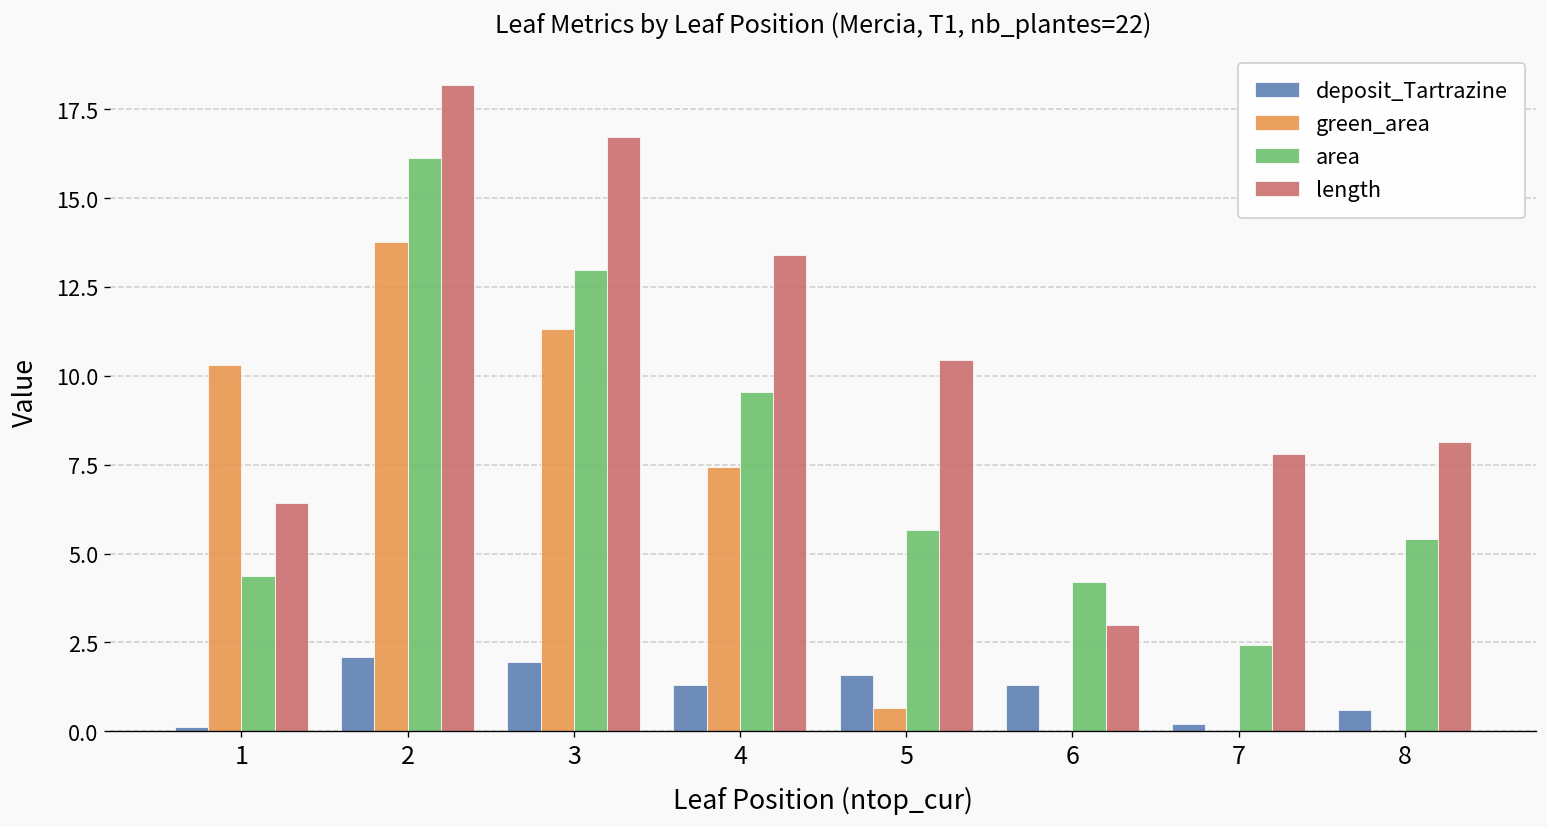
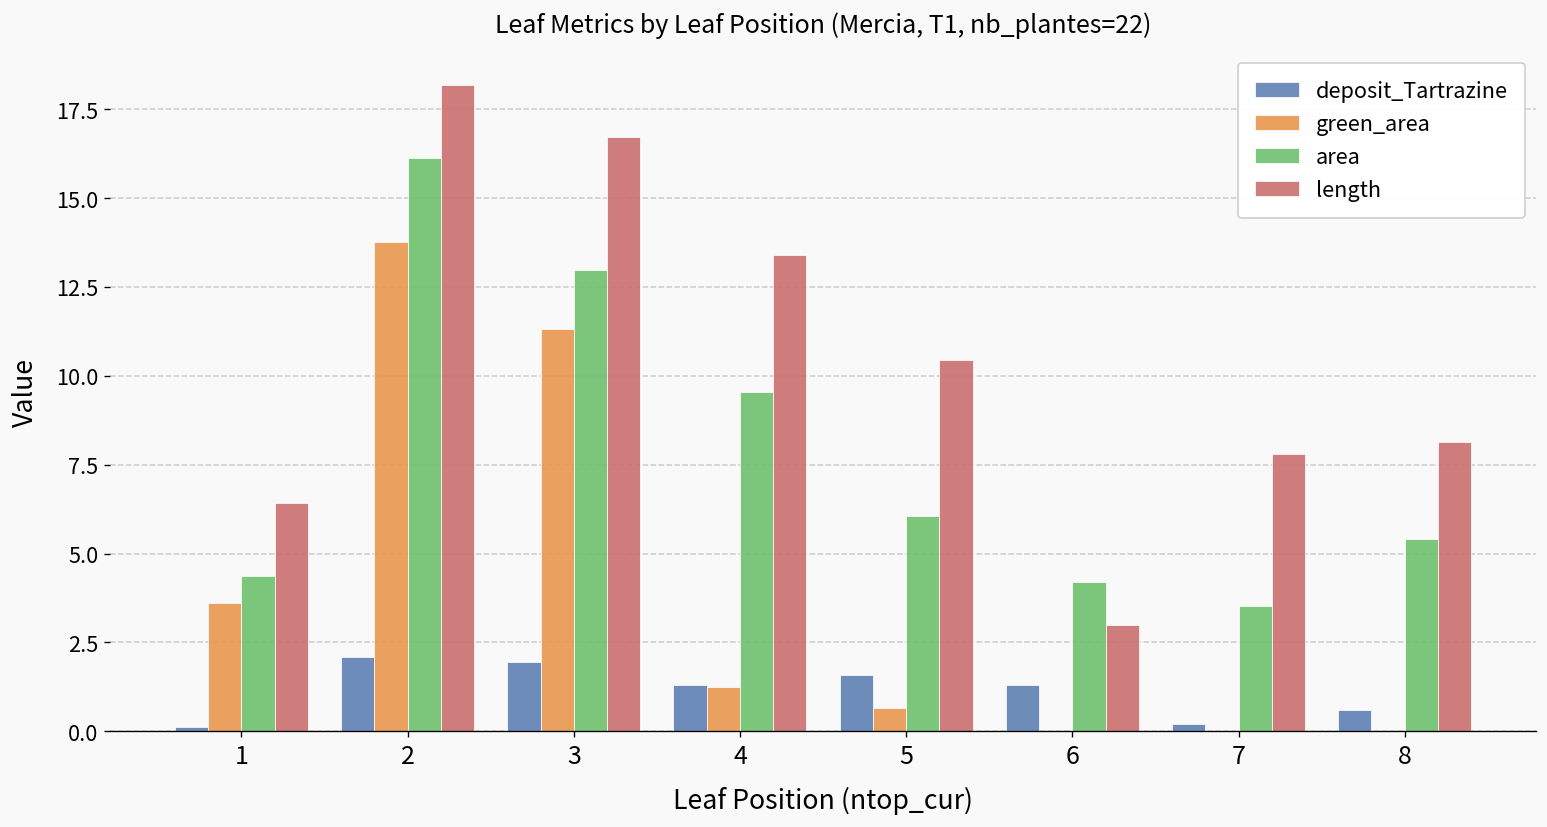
  {
    "deposit_Tartrazine": {
      "1": 0.1,
      "2": 2.1,
      "3": 1.9,
      "4": 1.3,
      "5": 1.6,
      "6": 1.3,
      "7": 0.2,
      "8": 0.6
    },
    "green_area": {
-     "1": 10.3,
+     "1": 3.6,
      "2": 13.8,
      "3": 11.3,
-     "4": 7.4,
+     "4": 1.3,
      "5": 0.7,
      "6": 0.0,
      "7": 0.0,
      "8": 0.0
    },
    "area": {
      "1": 4.4,
      "2": 16.1,
      "3": 13.0,
      "4": 9.5,
-     "5": 5.7,
+     "5": 6.1,
      "6": 4.2,
-     "7": 2.4,
+     "7": 3.5,
      "8": 5.4
    },
    "length": {
      "1": 6.4,
      "2": 18.2,
      "3": 16.7,
      "4": 13.4,
      "5": 10.5,
      "6": 3.0,
      "7": 7.8,
      "8": 8.1
    }
  }
